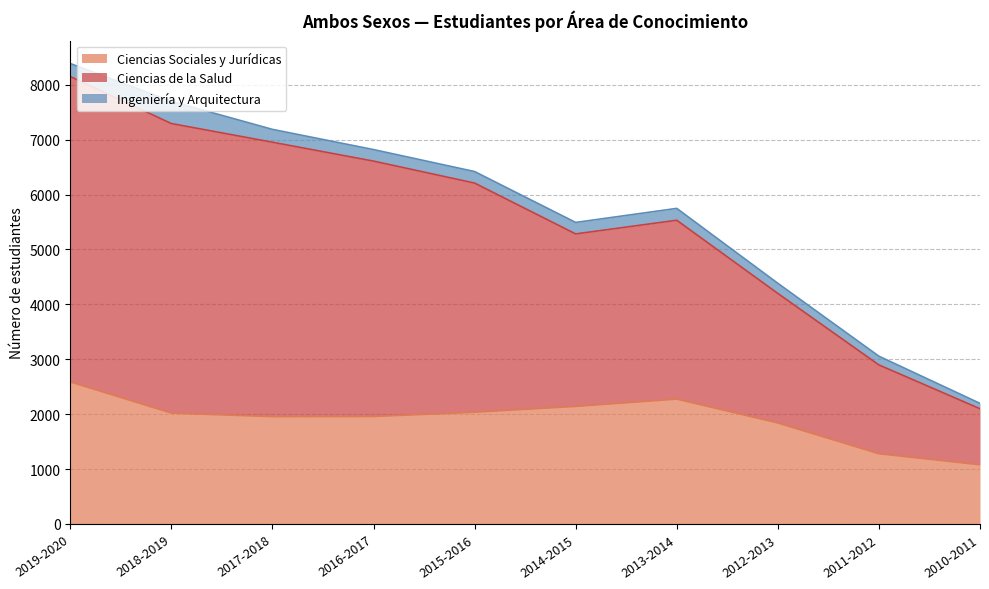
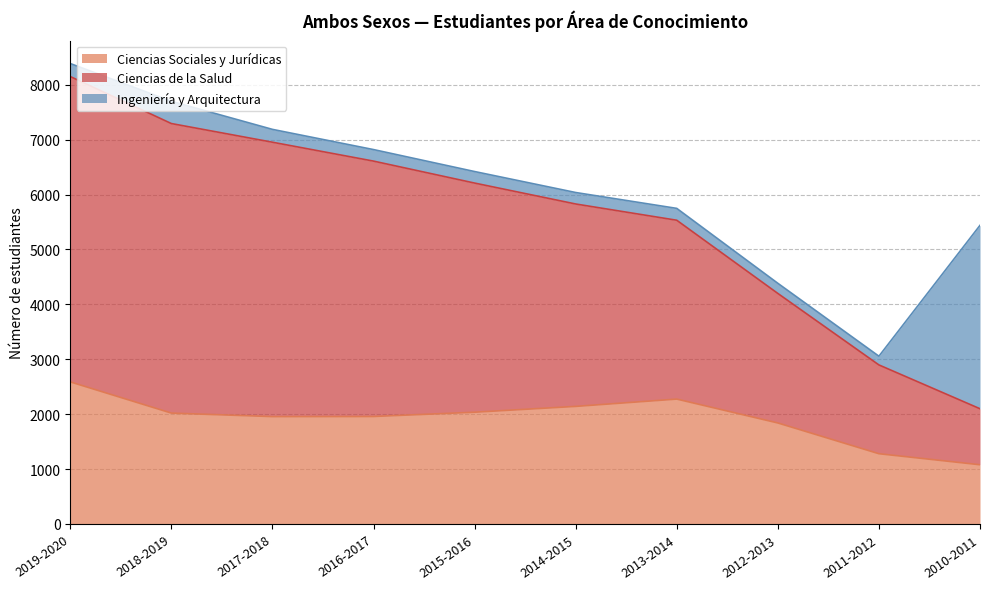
  {
    "Ciencias Sociales y Jurídicas": {
      "2019-2020": 2600,
      "2018-2019": 2000,
      "2017-2018": 2000,
      "2016-2017": 2000,
      "2015-2016": 2000,
      "2014-2015": 2100,
      "2013-2014": 2300,
      "2012-2013": 1800,
      "2011-2012": 1300,
      "2010-2011": 1100
    },
    "Ciencias de la Salud": {
      "2019-2020": 5600,
      "2018-2019": 5300,
      "2017-2018": 5000,
      "2016-2017": 4700,
      "2015-2016": 4200,
-     "2014-2015": 3100,
+     "2014-2015": 3700,
      "2013-2014": 3300,
      "2012-2013": 2400,
      "2011-2012": 1600,
      "2010-2011": 1000
    },
    "Ingeniería y Arquitectura": {
      "2019-2020": 200,
      "2017-2018": 200,
      "2016-2017": 200,
      "2015-2016": 200,
      "2014-2015": 200,
      "2013-2014": 200,
      "2012-2013": 200,
      "2011-2012": 200,
-     "2010-2011": 100
+     "2010-2011": 3300
    }
  }
